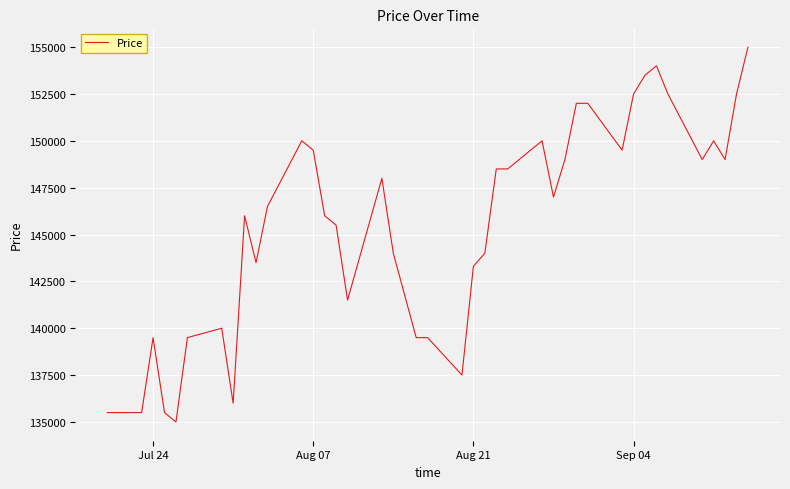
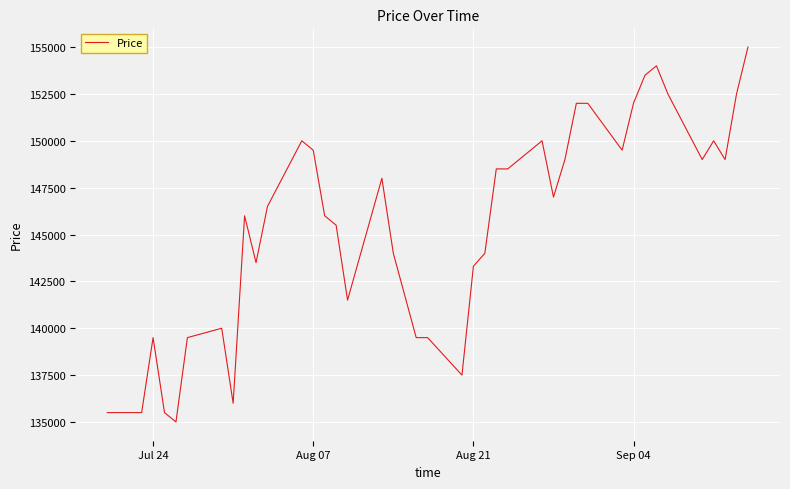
  {
    "Jul 24": 139500,
    "Aug 07": 149500,
    "Aug 21": 143300,
-   "Sep 04": 152500
+   "Sep 04": 152000
  }
